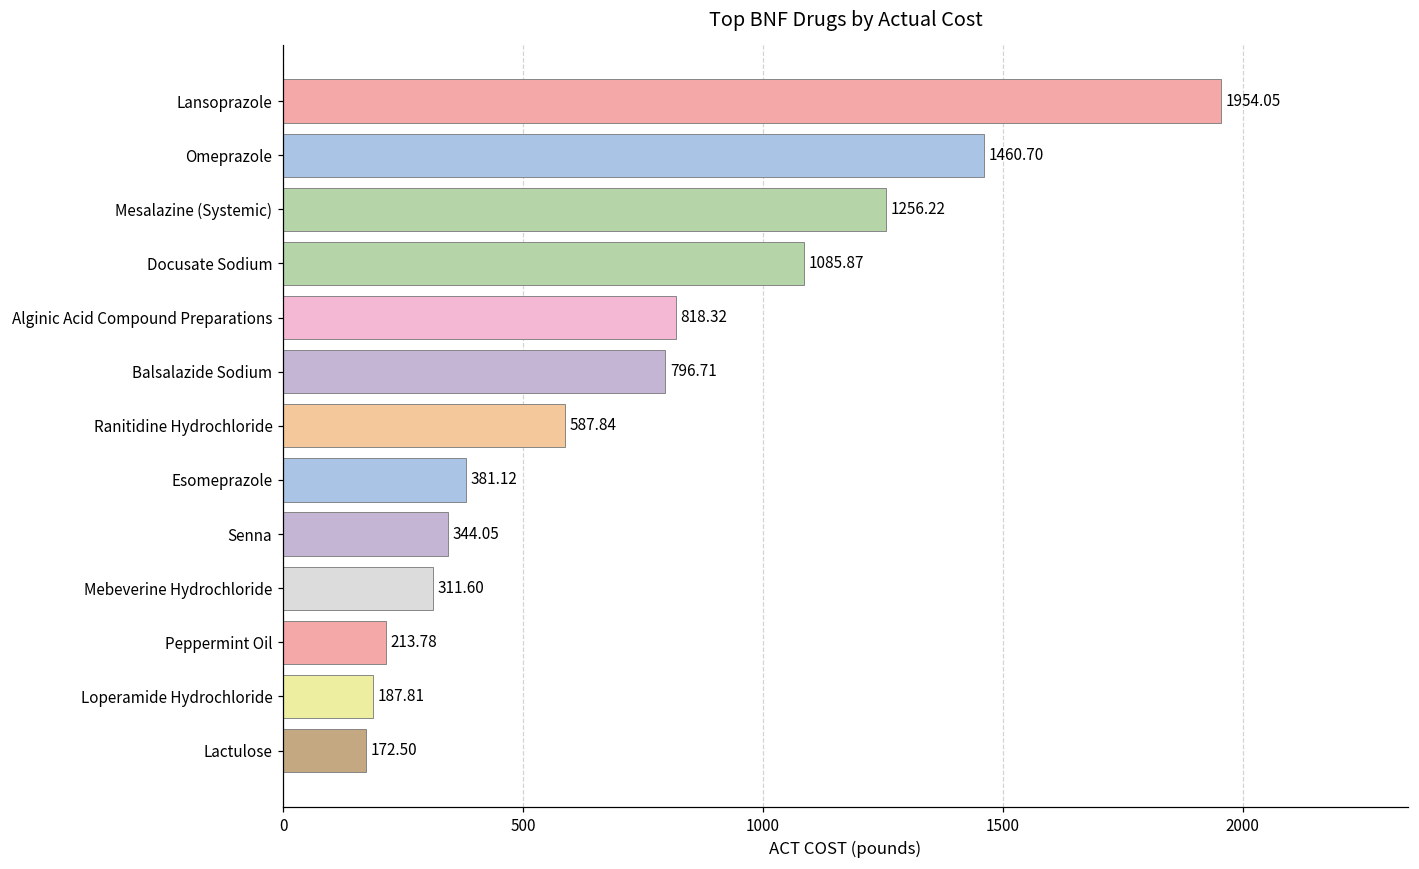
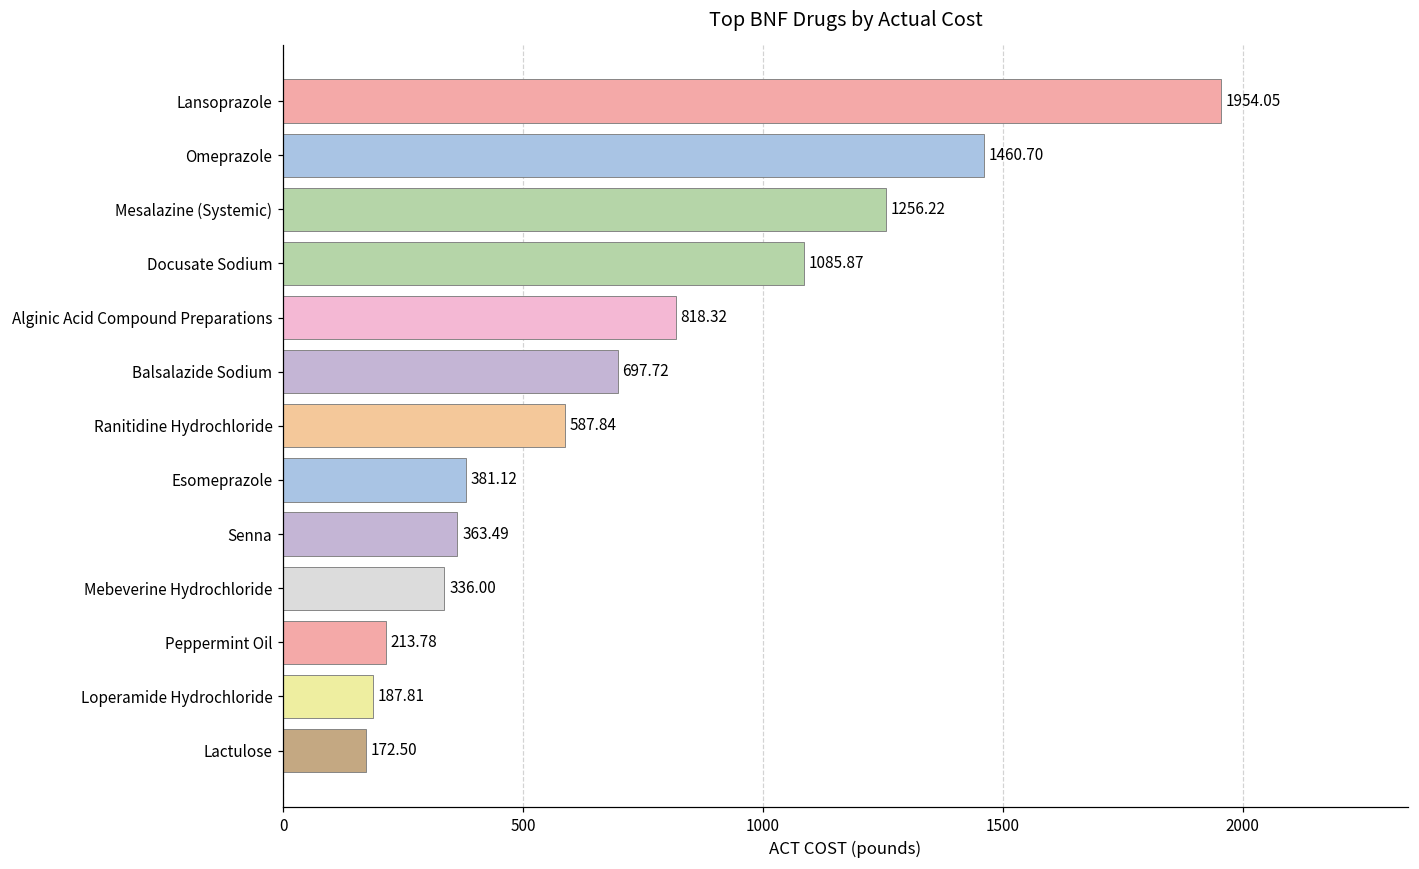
  {
    "Lansoprazole": 1954.05,
    "Omeprazole": 1460.70,
    "Mesalazine (Systemic)": 1256.22,
    "Docusate Sodium": 1085.87,
    "Alginic Acid Compound Preparations": 818.32,
-   "Balsalazide Sodium": 796.71,
+   "Balsalazide Sodium": 697.72,
    "Ranitidine Hydrochloride": 587.84,
    "Esomeprazole": 381.12,
-   "Senna": 344.05,
-   "Mebeverine Hydrochloride": 311.60,
+   "Senna": 363.49,
+   "Mebeverine Hydrochloride": 336.00,
    "Peppermint Oil": 213.78,
    "Loperamide Hydrochloride": 187.81,
    "Lactulose": 172.50
  }
